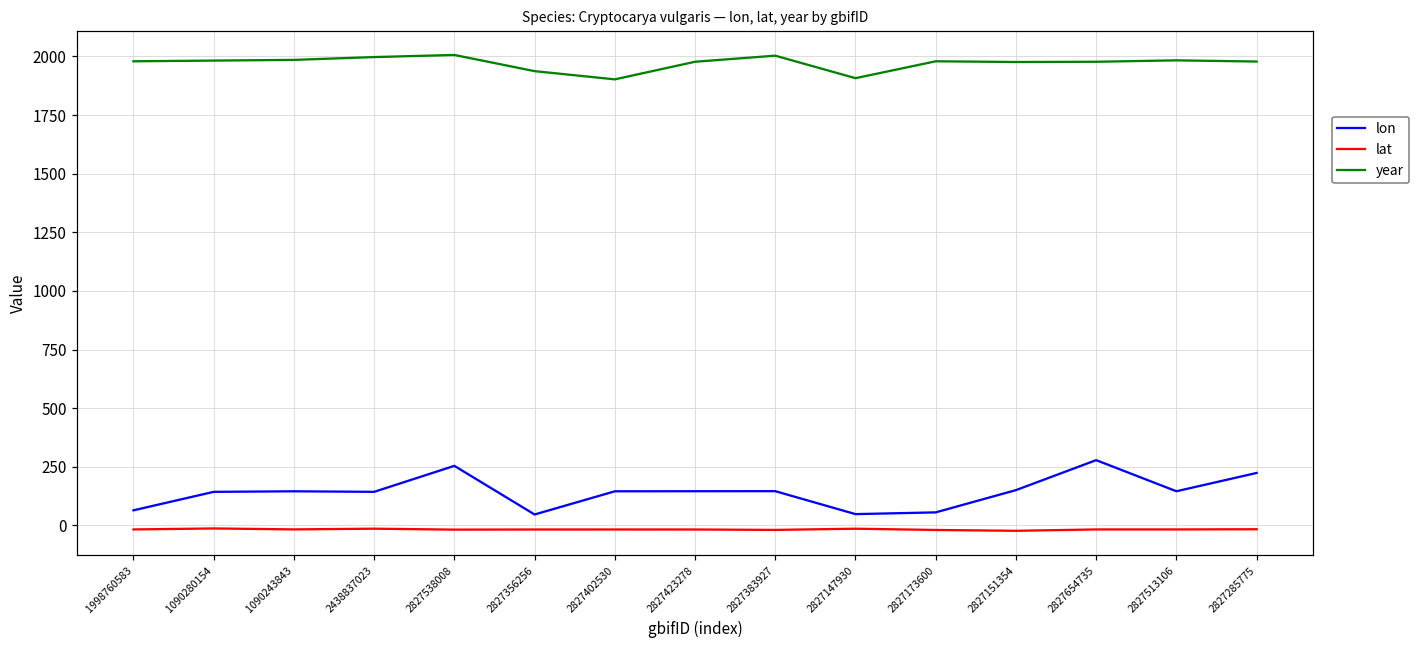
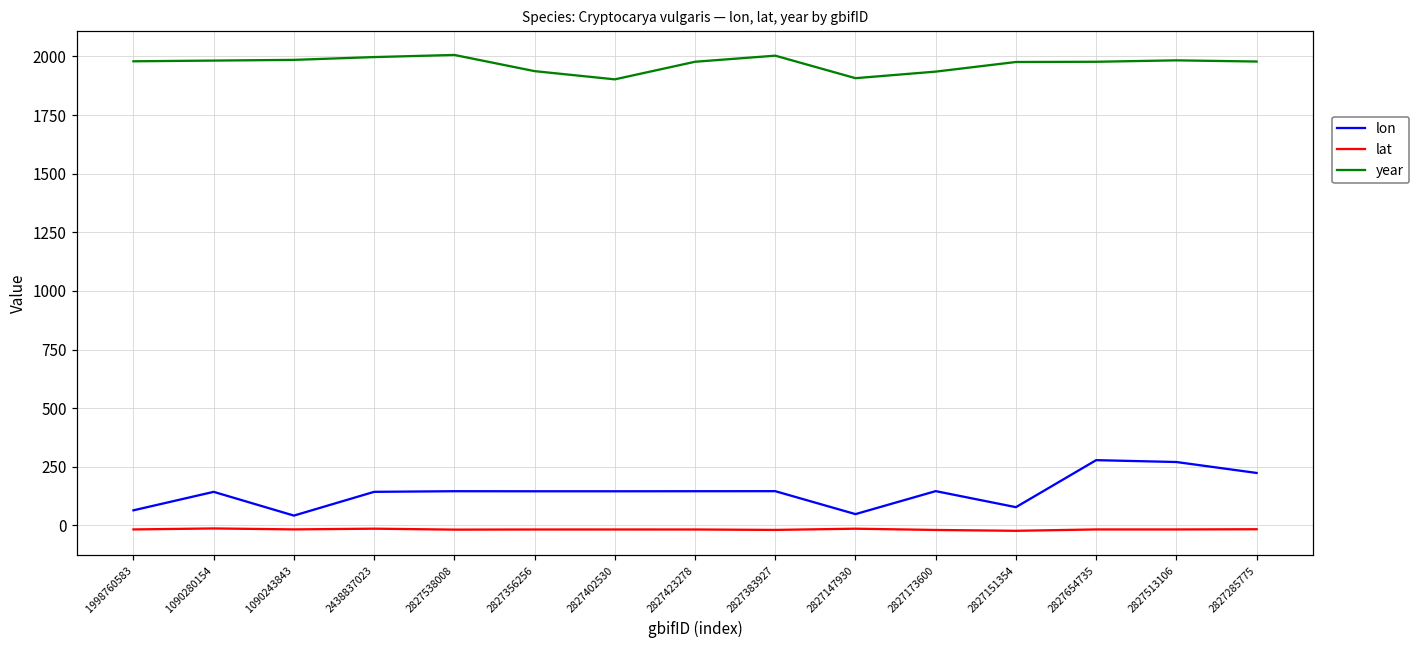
  {
    "lon": {
      "1998760583": 60,
      "1090280154": 140,
-     "1090243843": 150,
+     "1090243843": 40,
      "2438837023": 140,
-     "2827538008": 250,
-     "2827356256": 50,
+     "2827538008": 150,
+     "2827356256": 150,
      "2827402530": 150,
      "2827423278": 150,
      "2827383927": 150,
      "2827147930": 50,
-     "2827173600": 60,
-     "2827151354": 150,
+     "2827173600": 150,
+     "2827151354": 80,
      "2827654735": 280,
-     "2827513106": 150,
+     "2827513106": 270,
      "2827285775": 220
    },
    "lat": {
      "1998760583": -20,
      "1090280154": -10,
      "1090243843": -20,
      "2438837023": -10,
      "2827538008": -20,
      "2827356256": -20,
      "2827402530": -20,
      "2827423278": -20,
      "2827383927": -20,
      "2827147930": -10,
      "2827173600": -20,
      "2827151354": -20,
      "2827654735": -20,
      "2827513106": -20,
      "2827285775": -20
    },
    "year": {
      "1998760583": 1980,
      "1090280154": 1980,
      "1090243843": 1990,
      "2438837023": 2000,
      "2827538008": 2010,
      "2827356256": 1940,
      "2827402530": 1900,
      "2827423278": 1980,
      "2827383927": 2000,
      "2827147930": 1910,
-     "2827173600": 1980,
+     "2827173600": 1940,
      "2827151354": 1980,
      "2827654735": 1980,
      "2827513106": 1980,
      "2827285775": 1980
    }
  }
